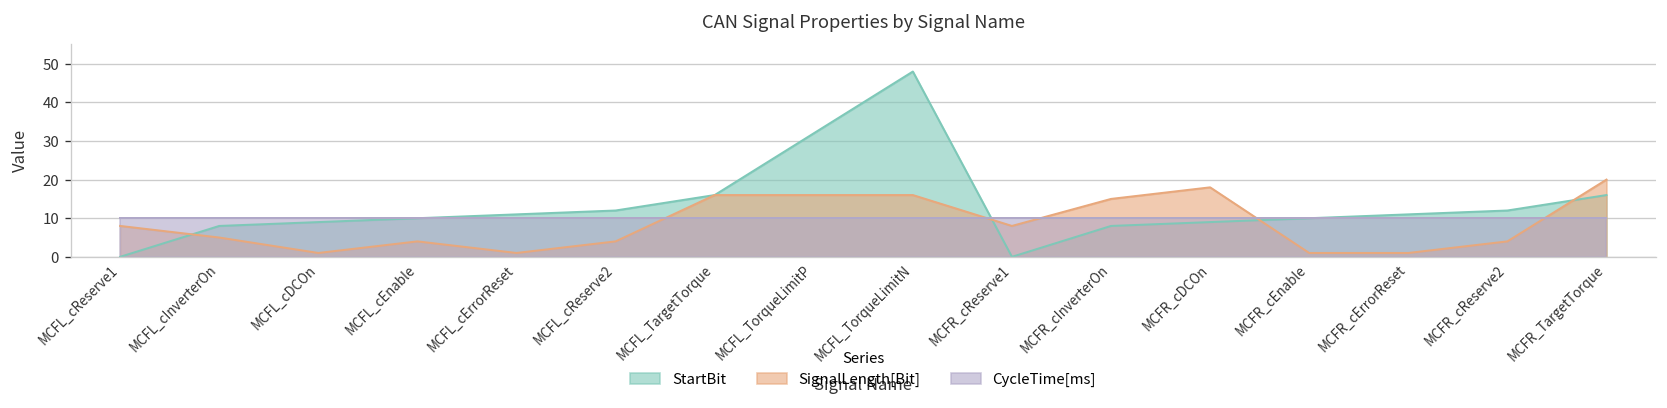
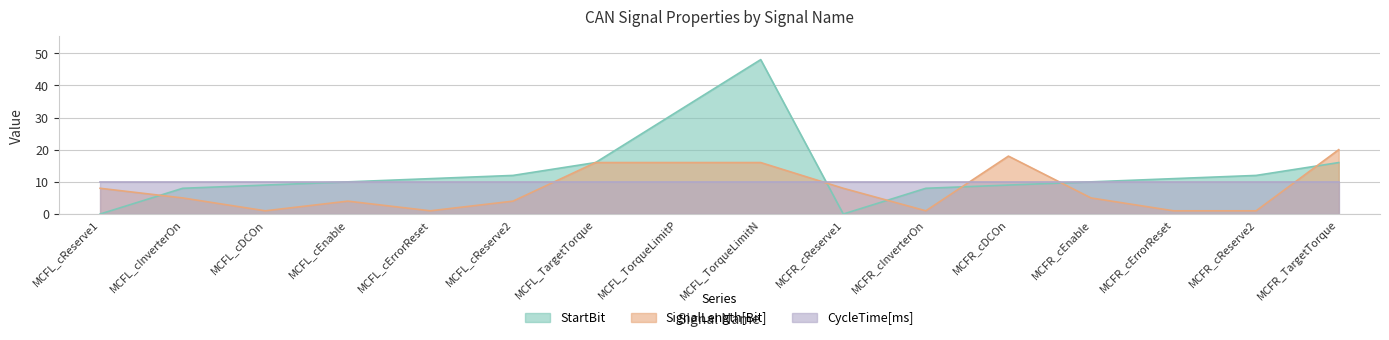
  {
    "SignalLength[Bit]": {
      "MCFL_cReserve1": 8,
      "MCFL_cInverterOn": 5,
      "MCFL_cDCOn": 1,
      "MCFL_cEnable": 4,
      "MCFL_cErrorReset": 1,
      "MCFL_cReserve2": 4,
      "MCFL_TorqueLimitP": 16,
      "MCFL_TorqueLimitN": 16,
      "MCFR_cReserve1": 8,
-     "MCFR_cInverterOn": 15,
+     "MCFR_cInverterOn": 1,
      "MCFR_cDCOn": 18,
-     "MCFR_cEnable": 1,
+     "MCFR_cEnable": 5,
      "MCFR_cErrorReset": 1,
-     "MCFR_cReserve2": 4,
+     "MCFR_cReserve2": 1,
      "MCFR_TargetTorque": 20
    }
  }
